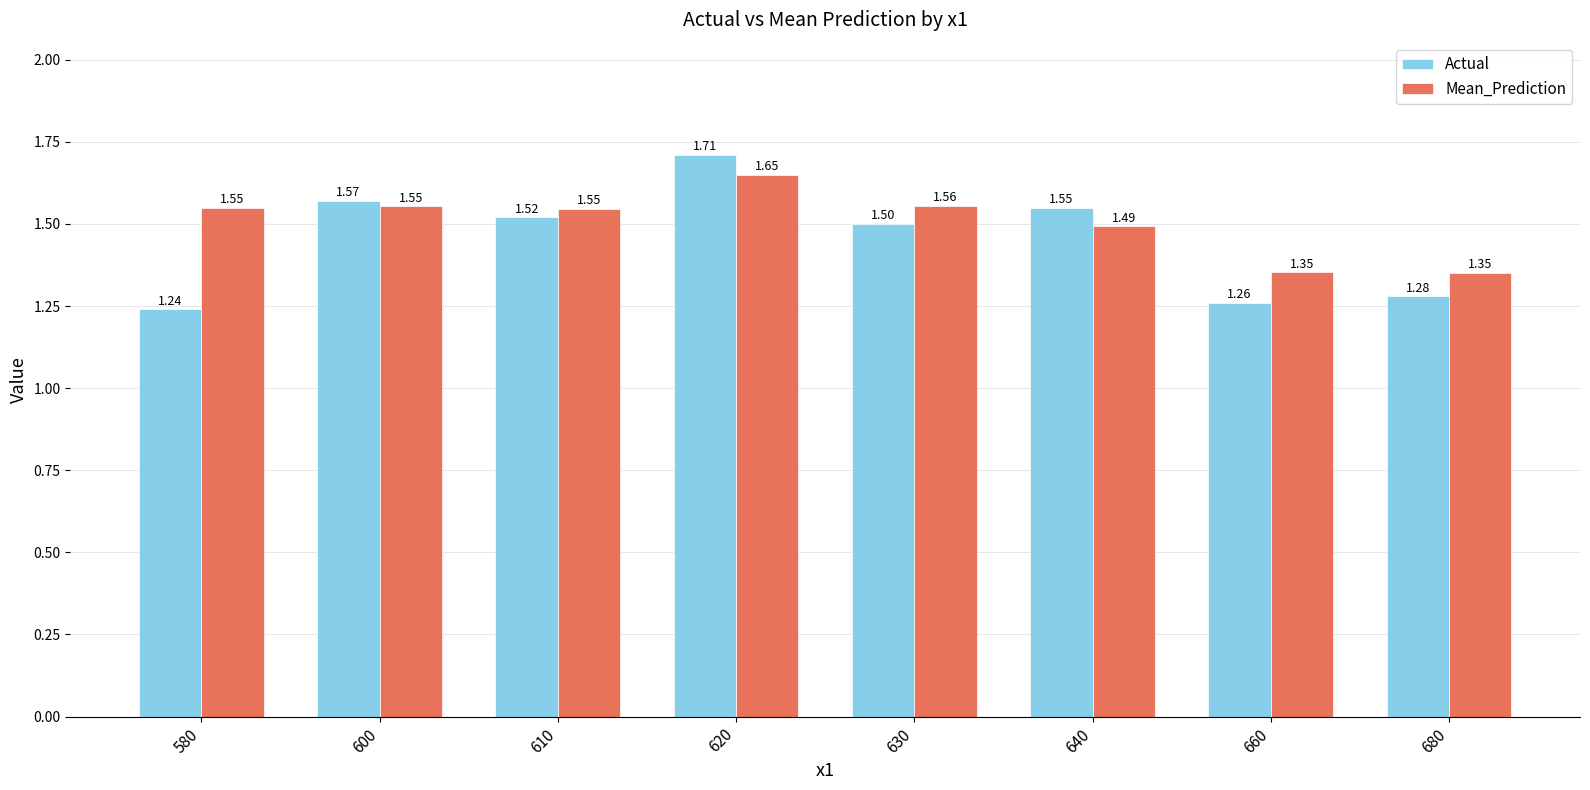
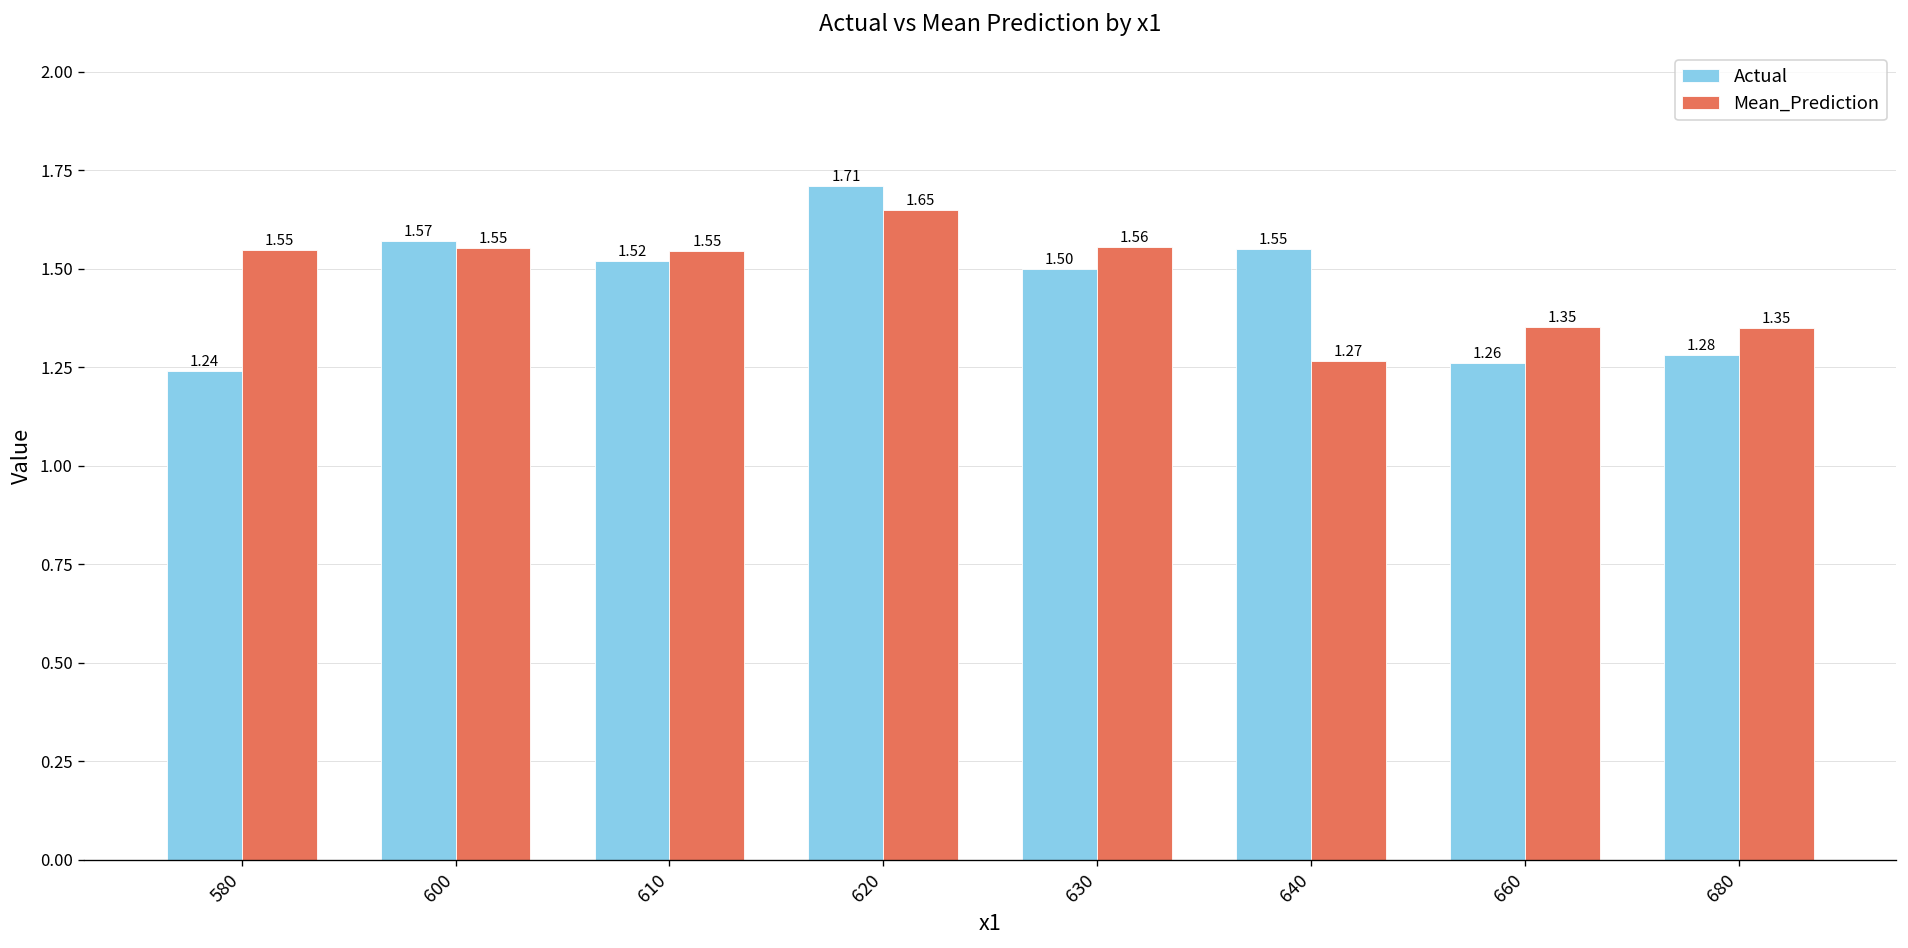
  {
    "Actual": {
      "580": 1.24,
      "600": 1.57,
      "610": 1.52,
      "620": 1.71,
      "630": 1.50,
      "640": 1.55,
      "660": 1.26,
      "680": 1.28
    },
    "Mean_Prediction": {
      "580": 1.55,
      "600": 1.55,
      "610": 1.55,
      "620": 1.65,
      "630": 1.56,
-     "640": 1.49,
+     "640": 1.27,
      "660": 1.35,
      "680": 1.35
    }
  }
